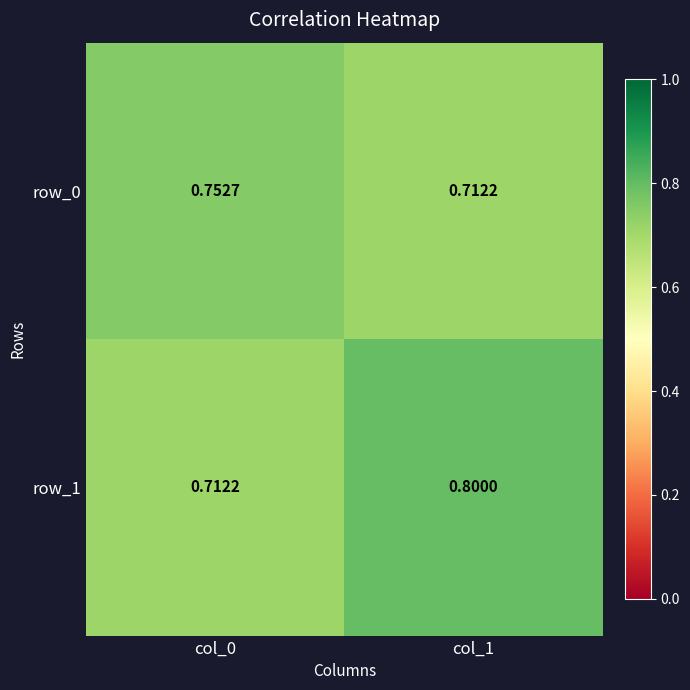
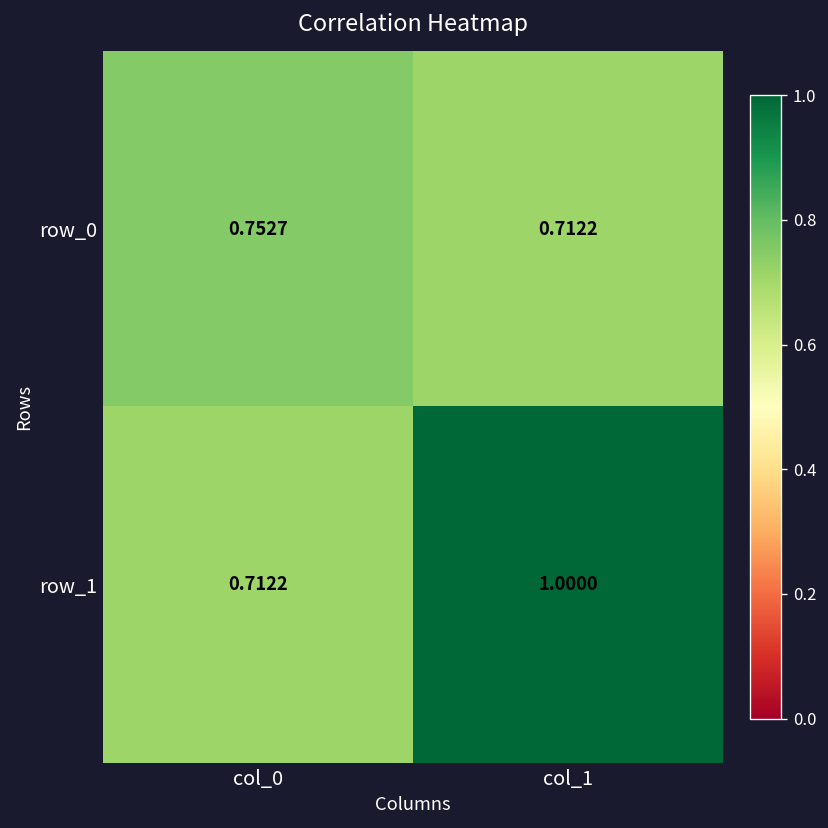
  {
    "row_0": {
      "col_0": 0.7527,
      "col_1": 0.7122
    },
    "row_1": {
      "col_0": 0.7122,
-     "col_1": 0.8000
+     "col_1": 1.0000
    }
  }
